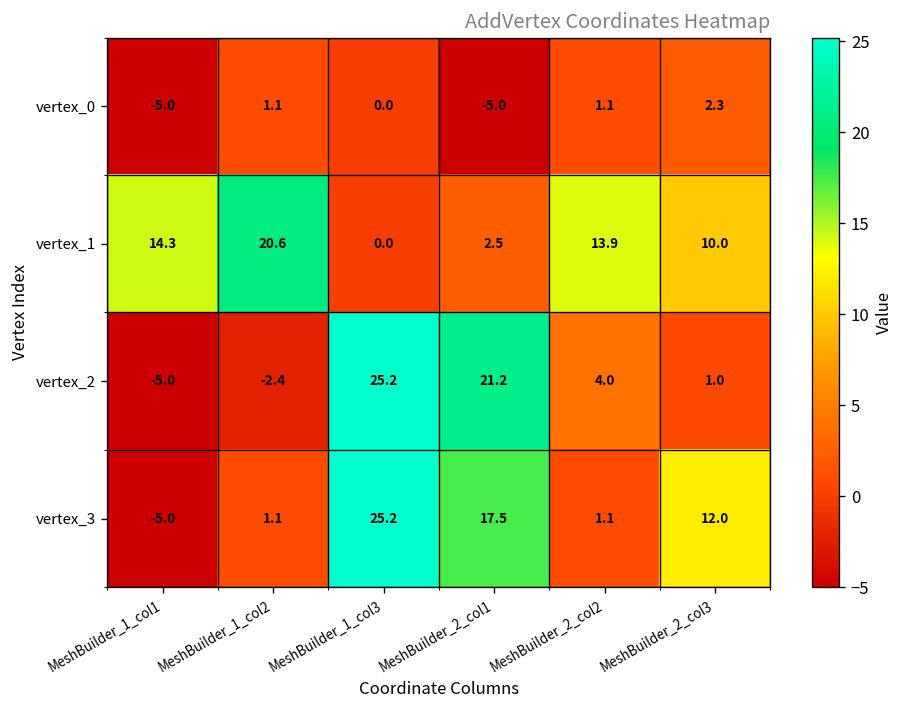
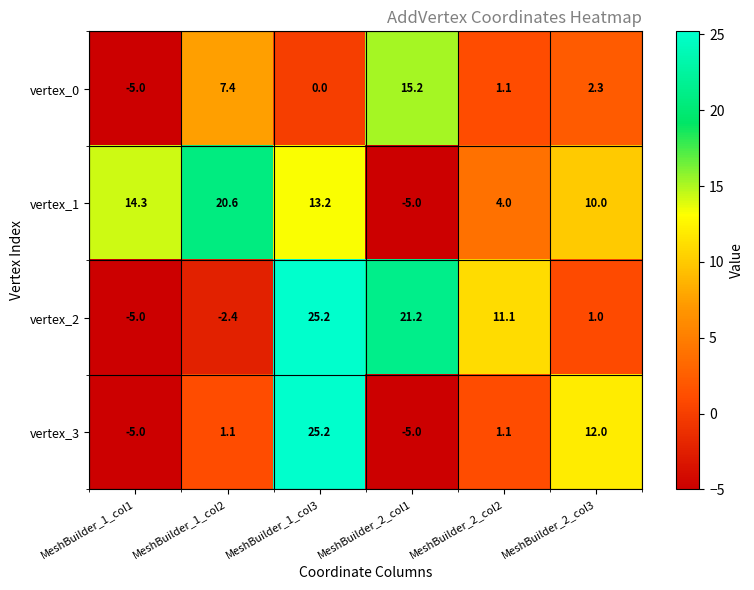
  {
    "vertex_0": {
      "MeshBuilder_1_col1": -5.0,
-     "MeshBuilder_1_col2": 1.1,
+     "MeshBuilder_1_col2": 7.4,
      "MeshBuilder_1_col3": 0.0,
-     "MeshBuilder_2_col1": -5.0,
+     "MeshBuilder_2_col1": 15.2,
      "MeshBuilder_2_col2": 1.1,
      "MeshBuilder_2_col3": 2.3
    },
    "vertex_1": {
      "MeshBuilder_1_col1": 14.3,
      "MeshBuilder_1_col2": 20.6,
-     "MeshBuilder_1_col3": 0.0,
-     "MeshBuilder_2_col1": 2.5,
-     "MeshBuilder_2_col2": 13.9,
+     "MeshBuilder_1_col3": 13.2,
+     "MeshBuilder_2_col1": -5.0,
+     "MeshBuilder_2_col2": 4.0,
      "MeshBuilder_2_col3": 10.0
    },
    "vertex_2": {
      "MeshBuilder_1_col1": -5.0,
      "MeshBuilder_1_col2": -2.4,
      "MeshBuilder_1_col3": 25.2,
      "MeshBuilder_2_col1": 21.2,
-     "MeshBuilder_2_col2": 4.0,
+     "MeshBuilder_2_col2": 11.1,
      "MeshBuilder_2_col3": 1.0
    },
    "vertex_3": {
      "MeshBuilder_1_col1": -5.0,
      "MeshBuilder_1_col2": 1.1,
      "MeshBuilder_1_col3": 25.2,
-     "MeshBuilder_2_col1": 17.5,
+     "MeshBuilder_2_col1": -5.0,
      "MeshBuilder_2_col2": 1.1,
      "MeshBuilder_2_col3": 12.0
    }
  }
